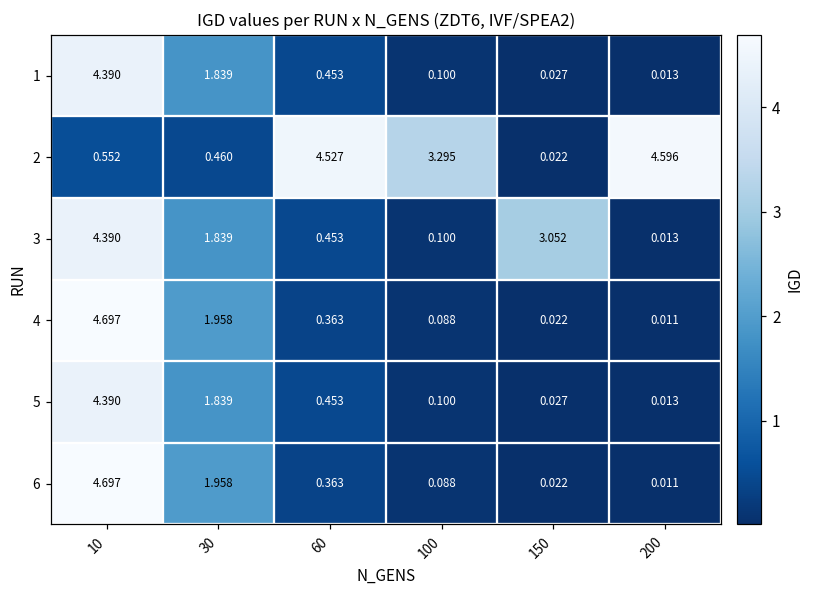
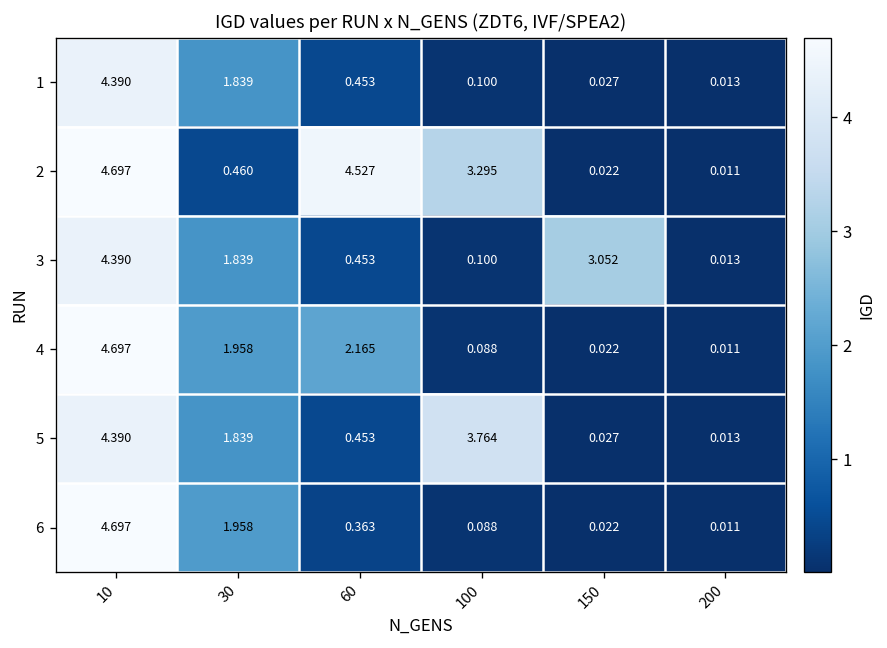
  {
    "1": {
      "10": 4.390,
      "30": 1.839,
      "60": 0.453,
      "100": 0.100,
      "150": 0.027,
      "200": 0.013
    },
    "2": {
-     "10": 0.552,
+     "10": 4.697,
      "30": 0.460,
      "60": 4.527,
      "100": 3.295,
      "150": 0.022,
-     "200": 4.596
+     "200": 0.011
    },
    "3": {
      "10": 4.390,
      "30": 1.839,
      "60": 0.453,
      "100": 0.100,
      "150": 3.052,
      "200": 0.013
    },
    "4": {
      "10": 4.697,
      "30": 1.958,
-     "60": 0.363,
+     "60": 2.165,
      "100": 0.088,
      "150": 0.022,
      "200": 0.011
    },
    "5": {
      "10": 4.390,
      "30": 1.839,
      "60": 0.453,
-     "100": 0.100,
+     "100": 3.764,
      "150": 0.027,
      "200": 0.013
    },
    "6": {
      "10": 4.697,
      "30": 1.958,
      "60": 0.363,
      "100": 0.088,
      "150": 0.022,
      "200": 0.011
    }
  }
